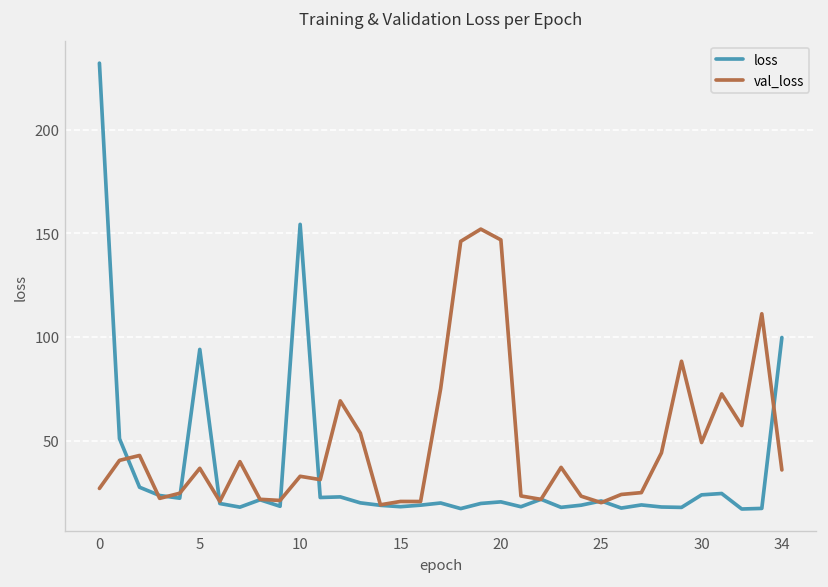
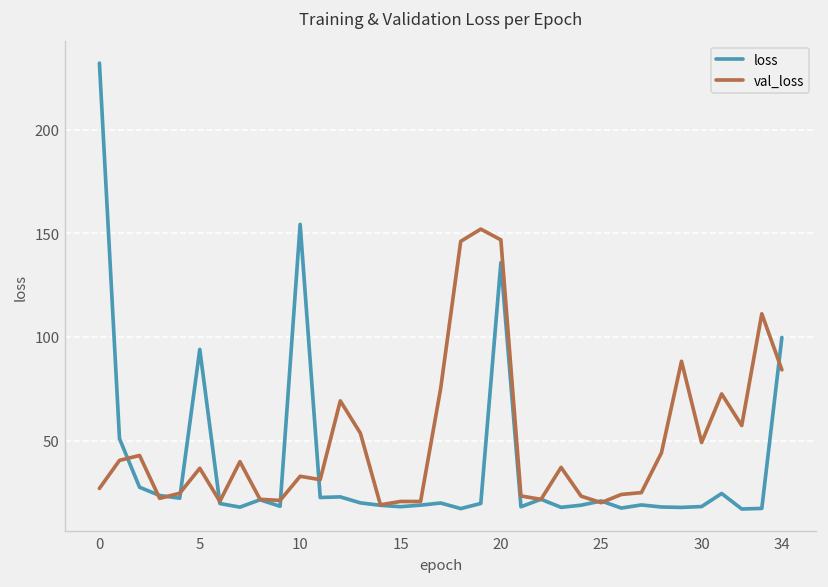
  {
    "loss": {
      "0": 232,
      "5": 94,
      "10": 154,
      "15": 18,
-     "20": 20,
-     "30": 24,
+     "20": 136,
+     "30": 18,
      "34": 100
    },
    "val_loss": {
      "0": 27,
      "5": 37,
      "10": 33,
      "15": 21,
      "20": 147,
      "30": 49,
-     "34": 36
+     "34": 84
    }
  }
